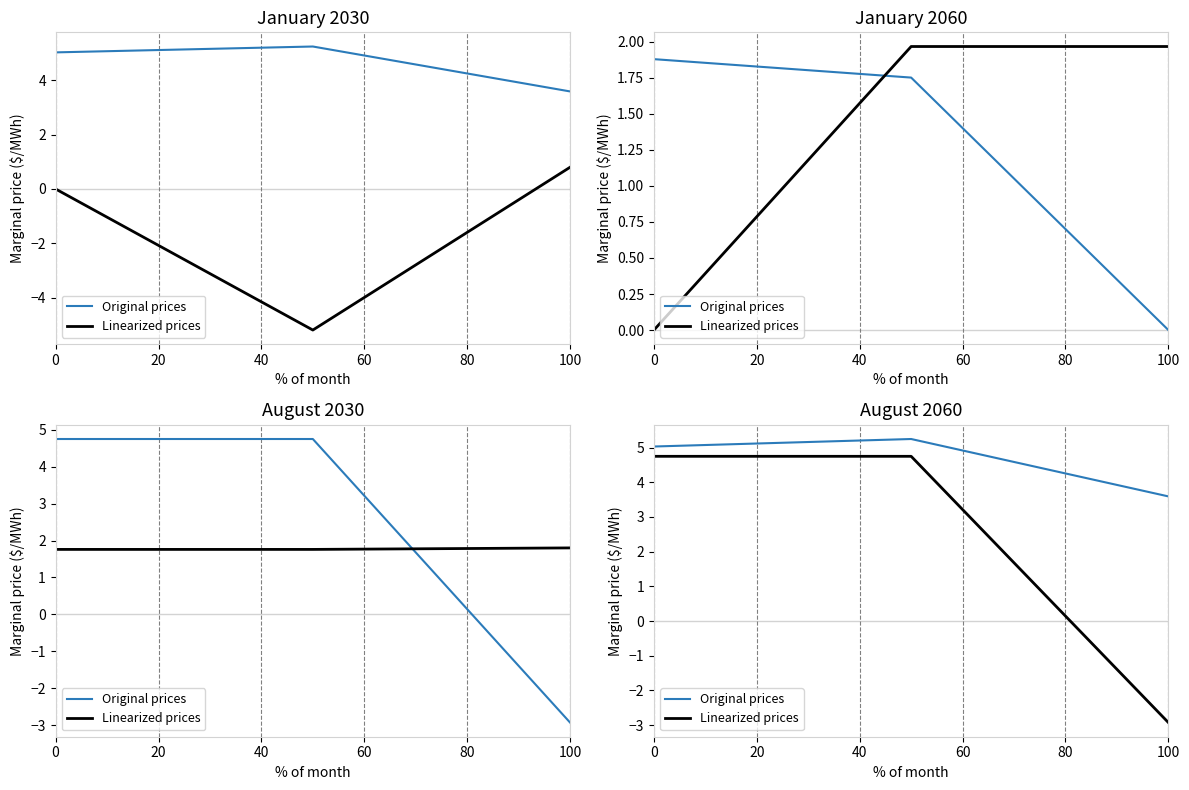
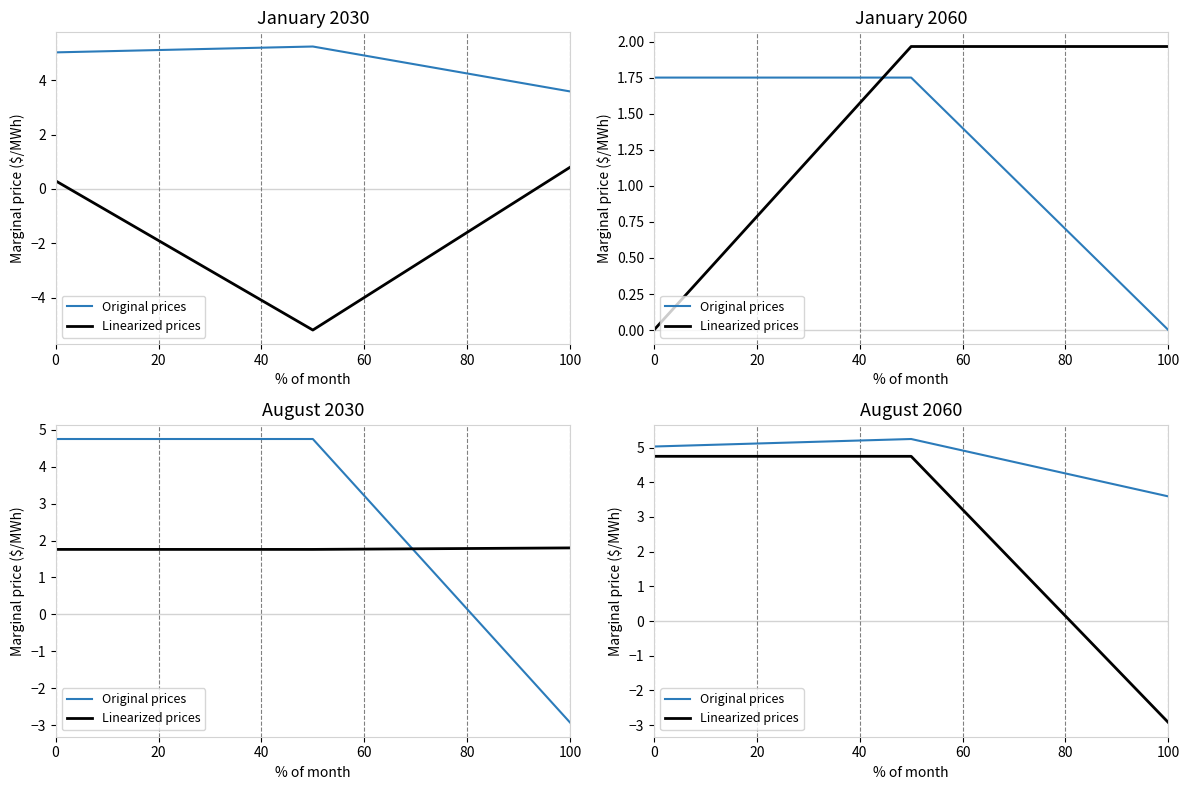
  {
    "January 2030": {
      "Original prices": {
        "0": 5.0,
        "100": 3.6
      },
      "Linearized prices": {
-       "0": 0.0,
+       "0": 0.3,
        "100": 0.8
      }
    },
    "January 2060": {
      "Original prices": {
-       "0": 1.88,
+       "0": 1.75,
        "100": 0.00
      },
      "Linearized prices": {
        "0": 0.00,
        "100": 1.97
      }
    },
    "August 2030": {
      "Original prices": {
        "0": 4.7,
        "100": -2.9
      },
      "Linearized prices": {
        "0": 1.8,
        "100": 1.8
      }
    },
    "August 2060": {
      "Original prices": {
        "0": 5.0,
        "100": 3.6
      },
      "Linearized prices": {
        "0": 4.7,
        "100": -2.9
      }
    }
  }
